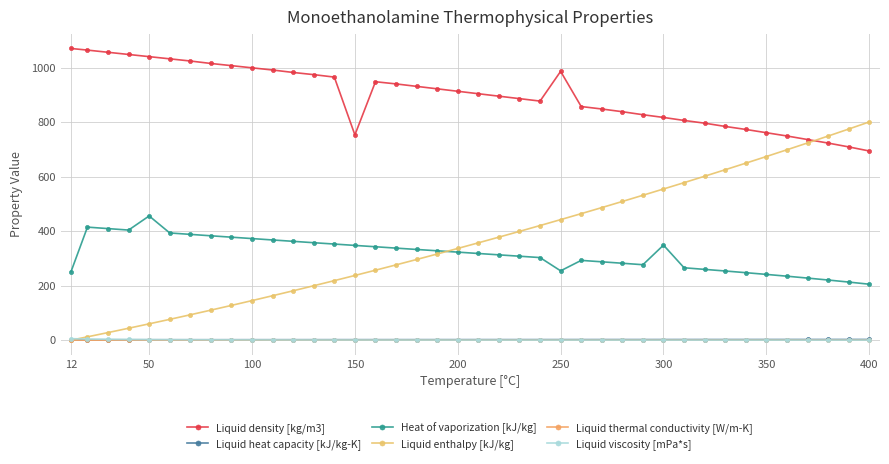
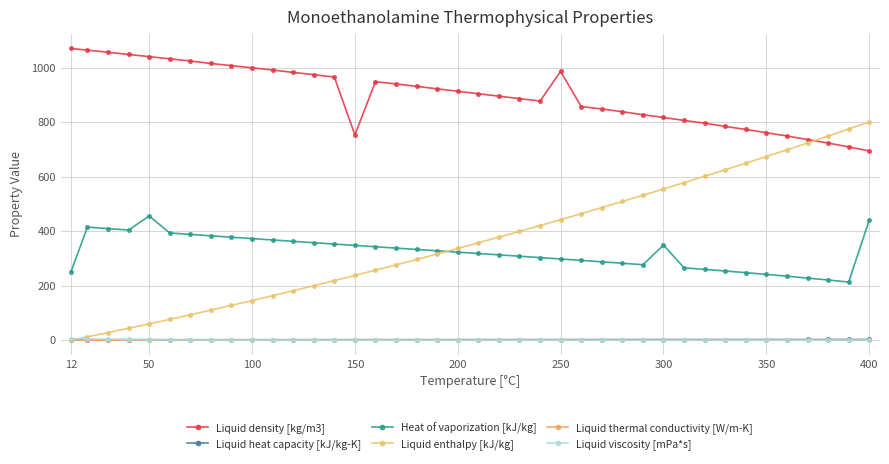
  {
    "Liquid density [kg/m3]": {
      "12": 1070,
      "50": 1040,
      "100": 1000,
      "150": 750,
      "200": 910,
      "250": 990,
      "300": 820,
      "350": 760,
      "400": 690
    },
    "Heat of vaporization [kJ/kg]": {
      "12": 250,
      "50": 460,
      "100": 370,
      "150": 350,
      "200": 320,
-     "250": 250,
+     "250": 300,
      "300": 350,
      "350": 240,
-     "400": 210
+     "400": 440
    }
  }
